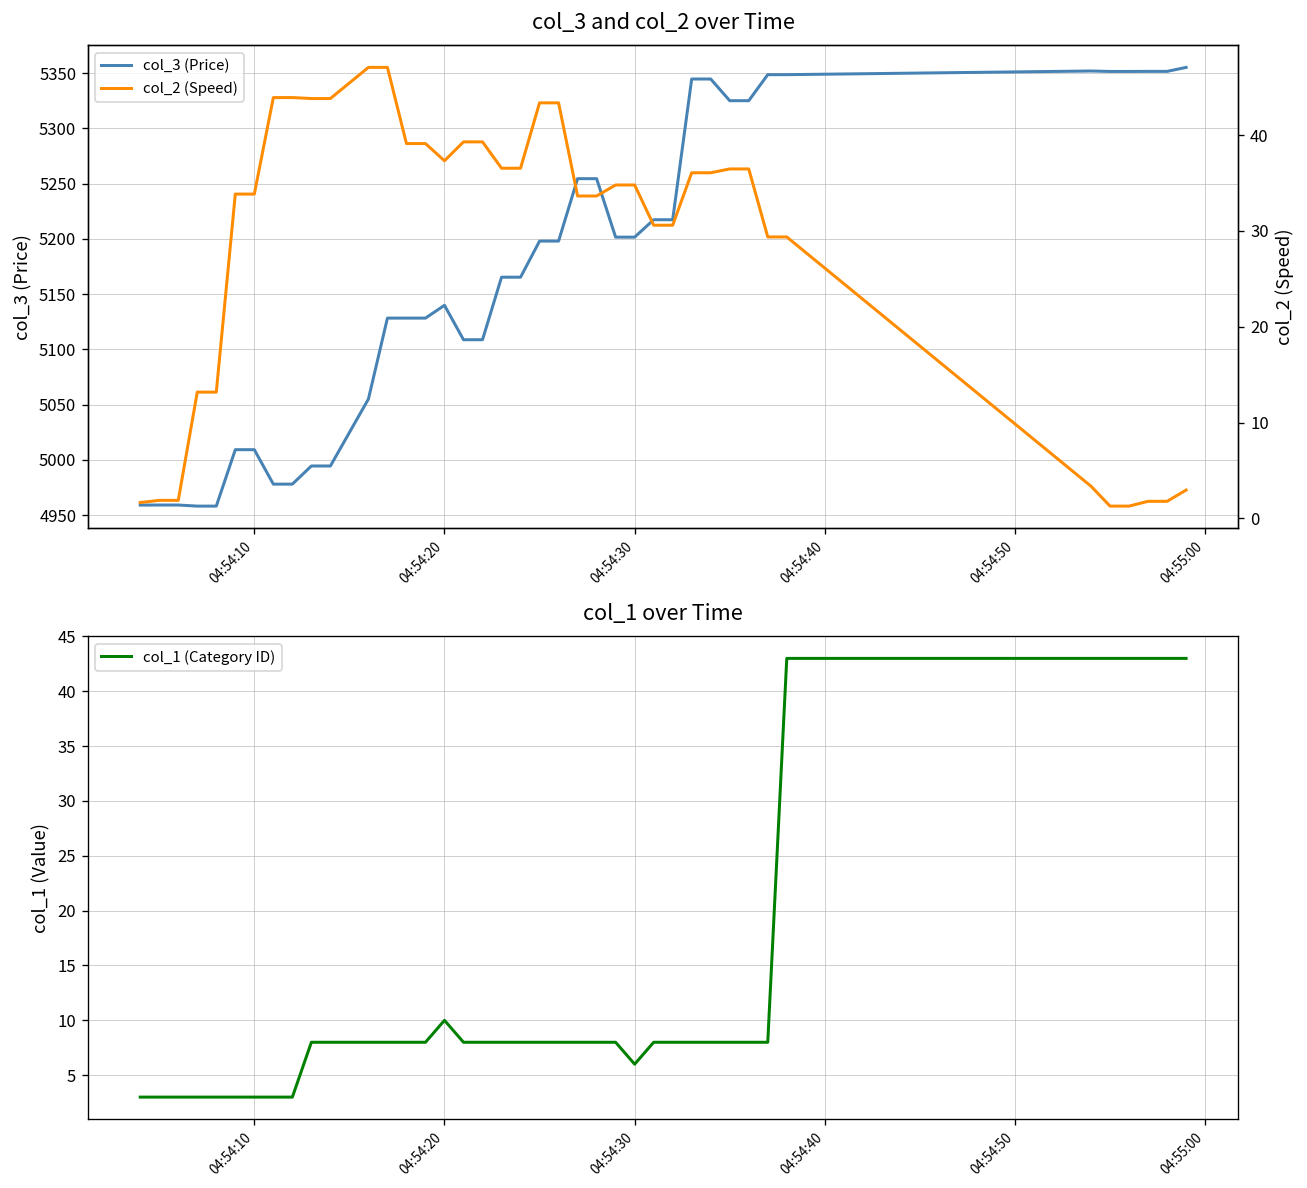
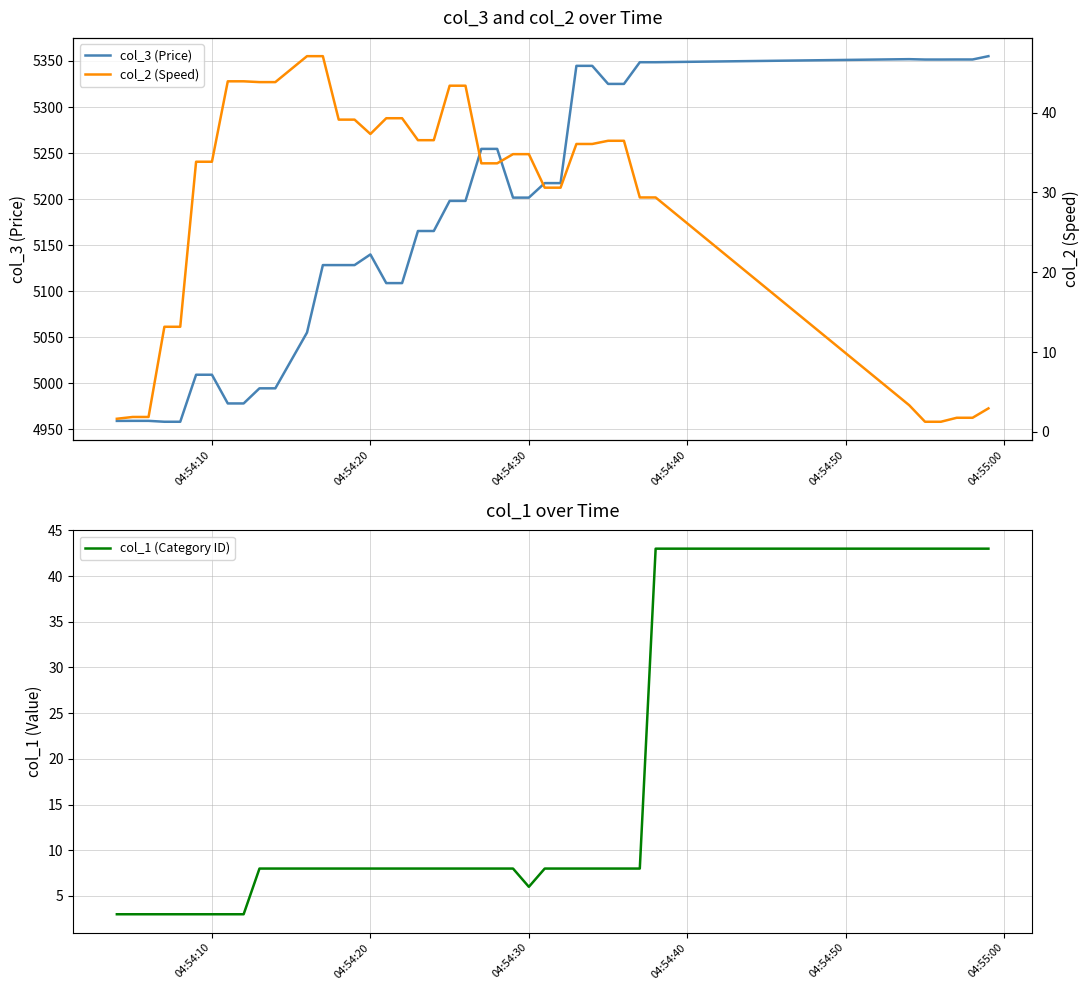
  {
    "col_1 over Time": {
      "04:54:10": 3,
-     "04:54:20": 10,
+     "04:54:20": 8,
      "04:54:30": 6
    }
  }
